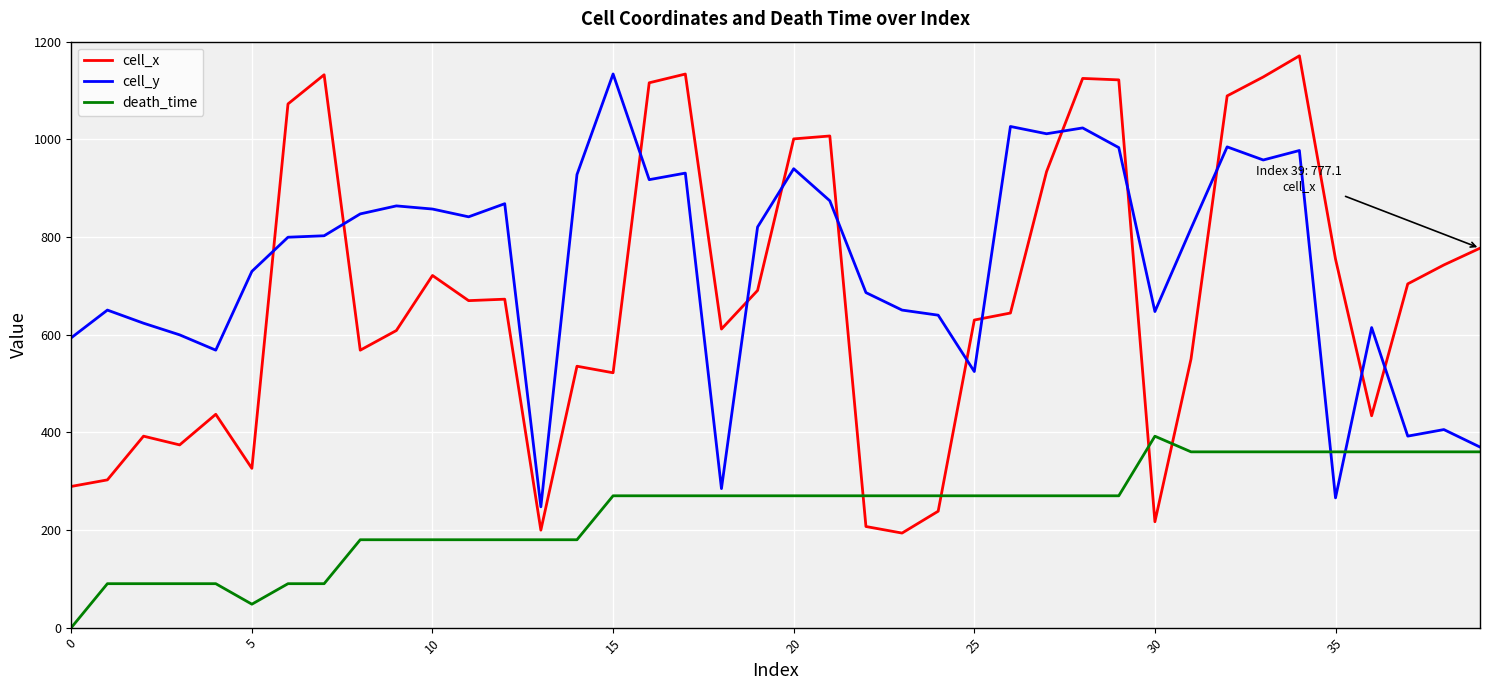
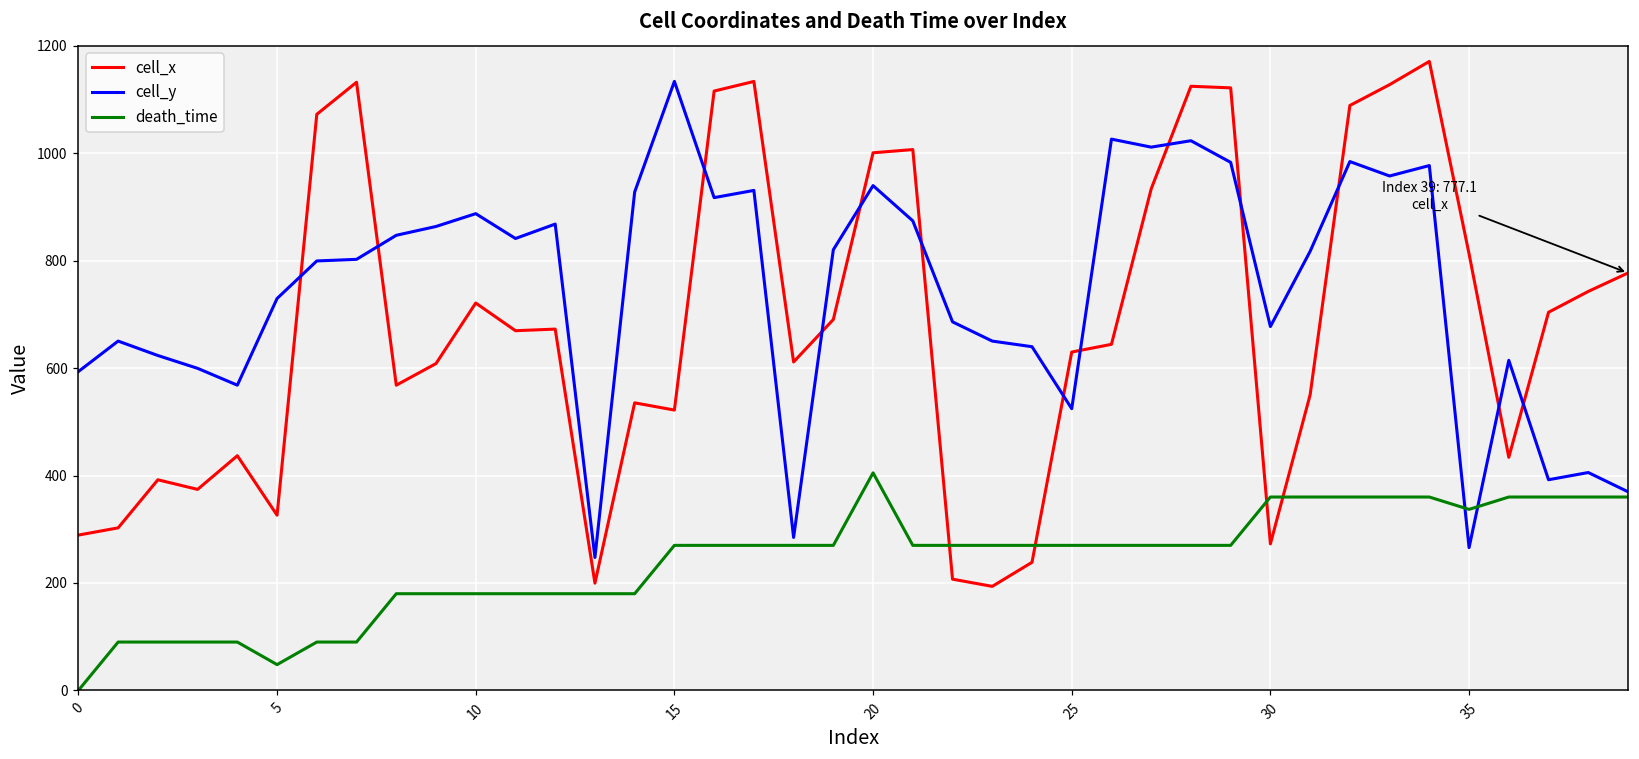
  {
    "cell_x": {
      "0": 290,
      "5": 330,
      "10": 720,
      "15": 520,
      "20": 1000,
      "25": 630,
-     "30": 220,
-     "35": 750
+     "30": 270,
+     "35": 810
    },
    "cell_y": {
      "0": 590,
      "5": 730,
-     "10": 860,
+     "10": 890,
      "15": 1130,
      "20": 940,
      "25": 520,
-     "30": 650,
+     "30": 680,
      "35": 270
    },
    "death_time": {
      "0": 0,
      "5": 50,
      "10": 180,
      "15": 270,
-     "20": 270,
+     "20": 410,
      "25": 270,
-     "30": 390,
-     "35": 360
+     "30": 360,
+     "35": 340
    }
  }
